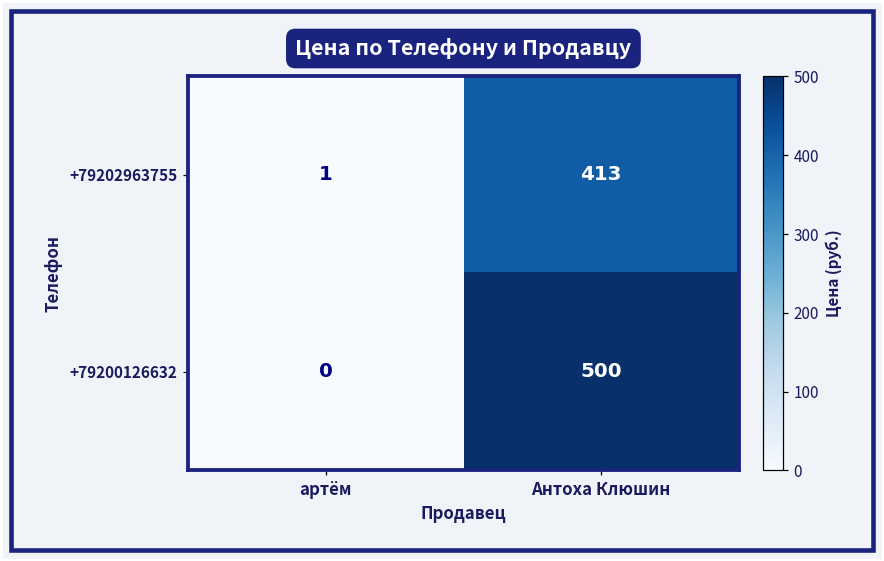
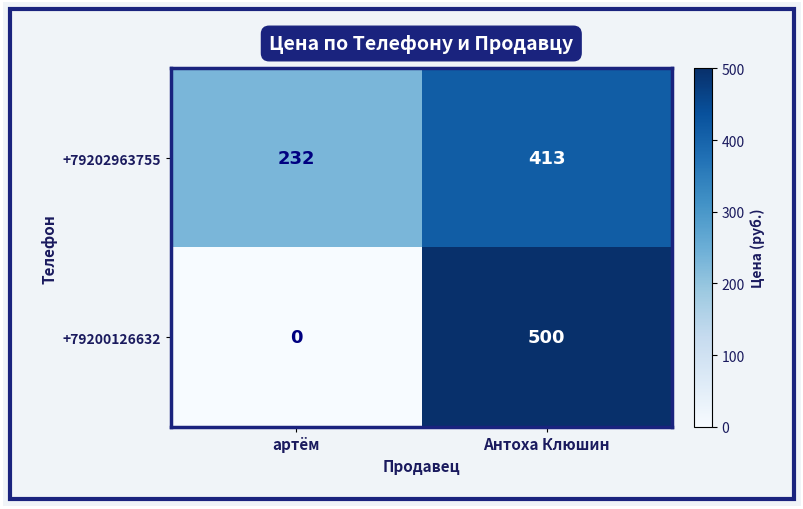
  {
    "+79202963755": {
-     "артём": 1,
+     "артём": 232,
      "Антоха Клюшин": 413
    },
    "+79200126632": {
      "артём": 0,
      "Антоха Клюшин": 500
    }
  }
